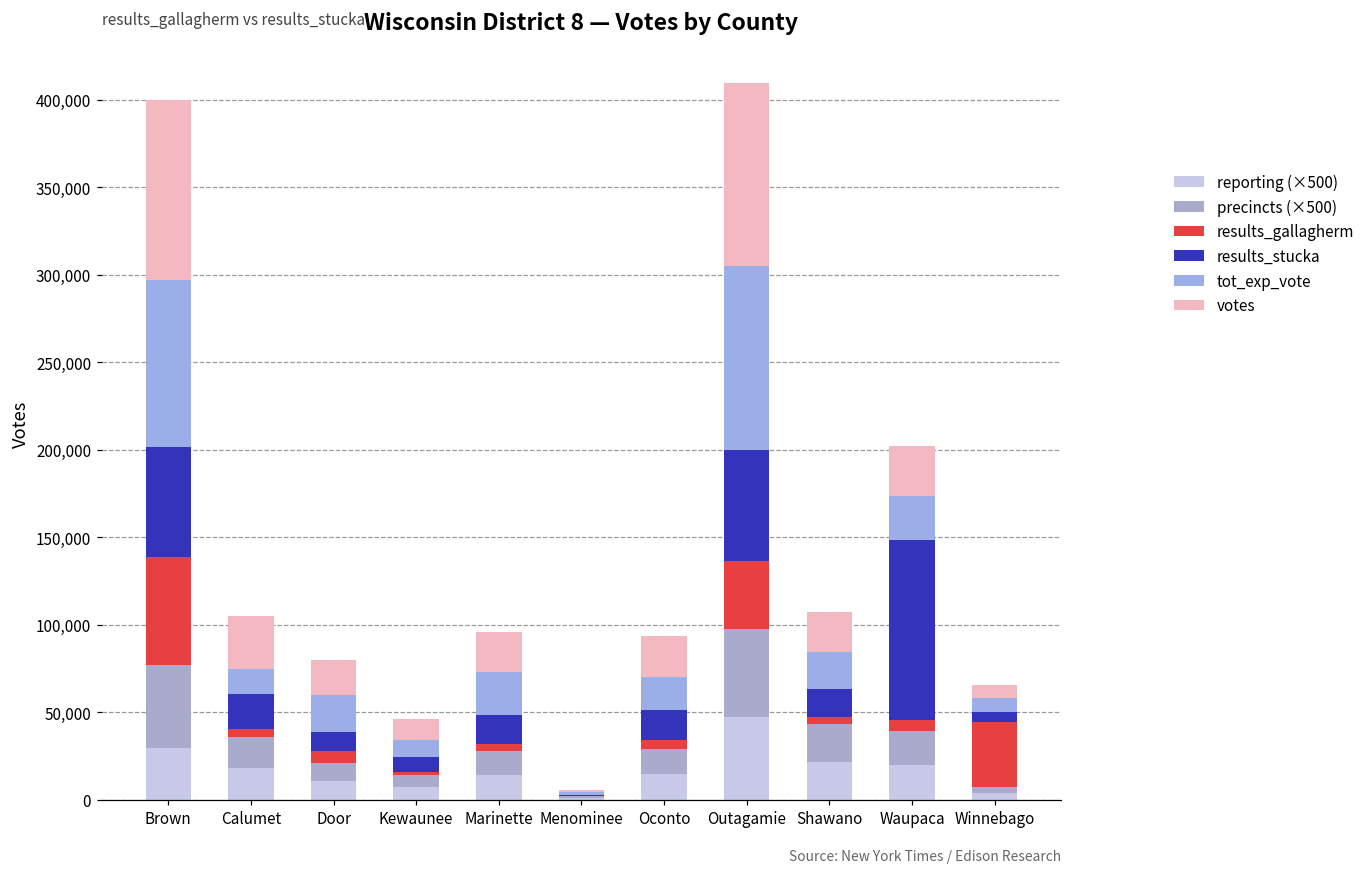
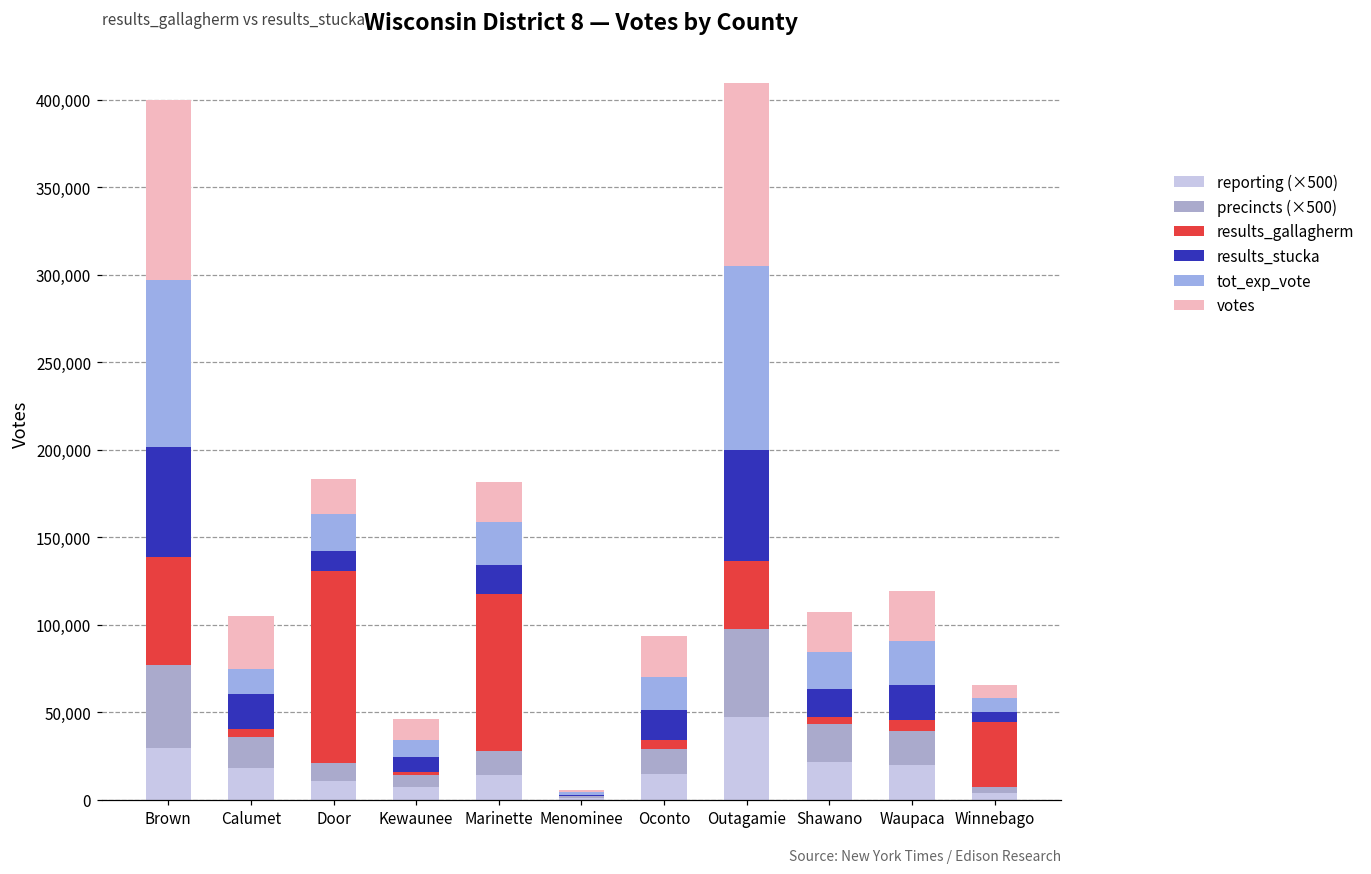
  {
    "results_gallagherm": {
      "Brown": "62,000",
      "Calumet": "4,000",
-     "Door": "7,000",
-     "Marinette": "4,000",
+     "Door": "110,000",
+     "Marinette": "90,000",
      "Oconto": "5,000",
      "Outagamie": "39,000",
      "Shawano": "4,000",
      "Waupaca": "6,000",
      "Winnebago": "37,000"
    },
    "results_stucka": {
      "Brown": "63,000",
      "Calumet": "20,000",
      "Door": "11,000",
      "Kewaunee": "9,000",
      "Marinette": "17,000",
      "Oconto": "17,000",
      "Outagamie": "64,000",
      "Shawano": "16,000",
-     "Waupaca": "103,000",
+     "Waupaca": "20,000",
      "Winnebago": "6,000"
    },
    "votes": {
      "Brown": "103,000",
      "Calumet": "30,000",
      "Door": "20,000",
      "Kewaunee": "12,000",
      "Marinette": "23,000",
      "Oconto": "23,000",
      "Outagamie": "105,000",
      "Shawano": "23,000",
      "Waupaca": "29,000",
      "Winnebago": "8,000"
    }
  }
